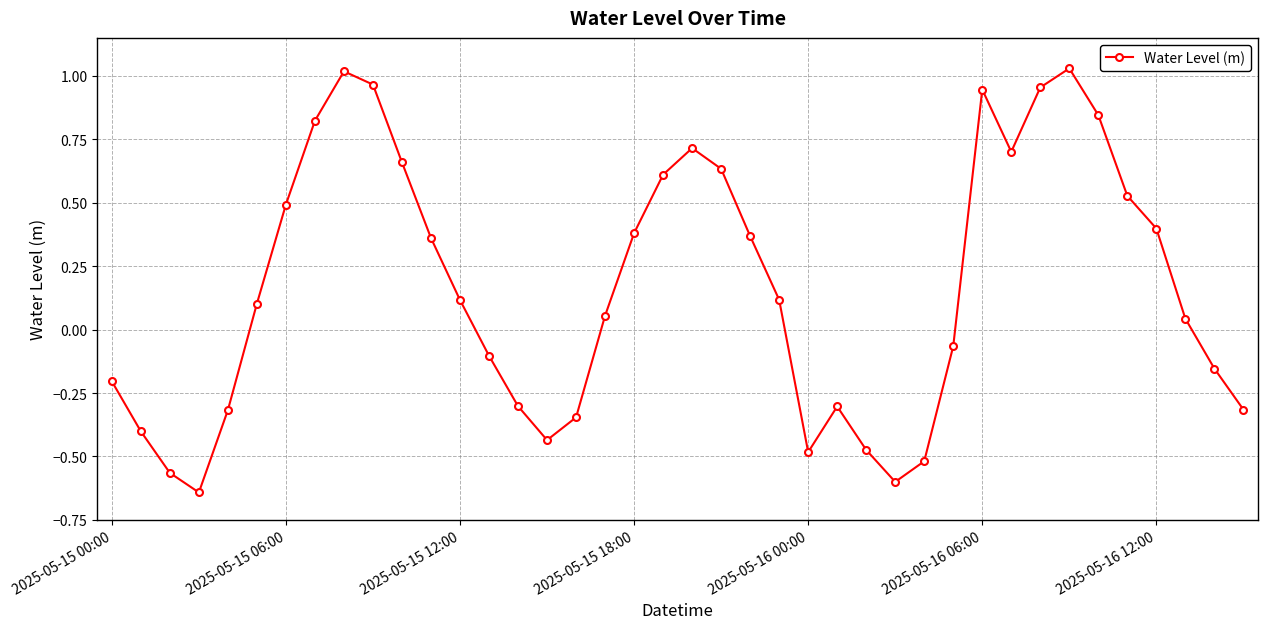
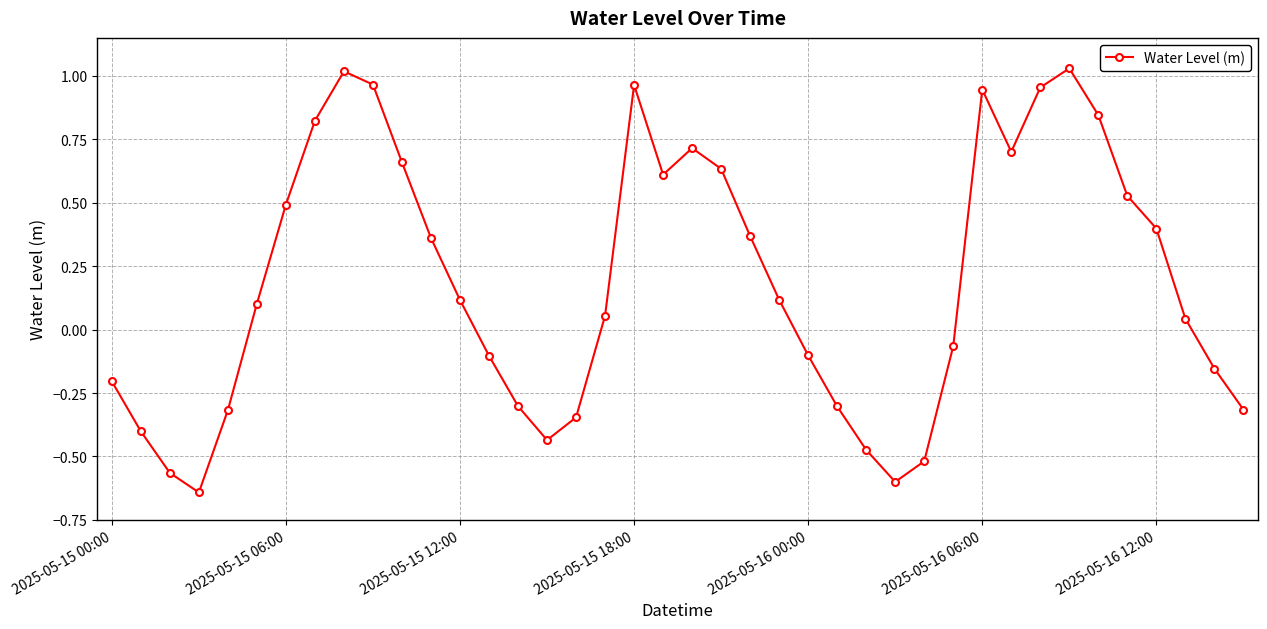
  {
    "2025-05-15 00:00": -0.20,
    "2025-05-15 06:00": 0.49,
    "2025-05-15 12:00": 0.12,
-   "2025-05-15 18:00": 0.38,
-   "2025-05-16 00:00": -0.48,
+   "2025-05-15 18:00": 0.96,
+   "2025-05-16 00:00": -0.10,
    "2025-05-16 06:00": 0.95,
    "2025-05-16 12:00": 0.40
  }
